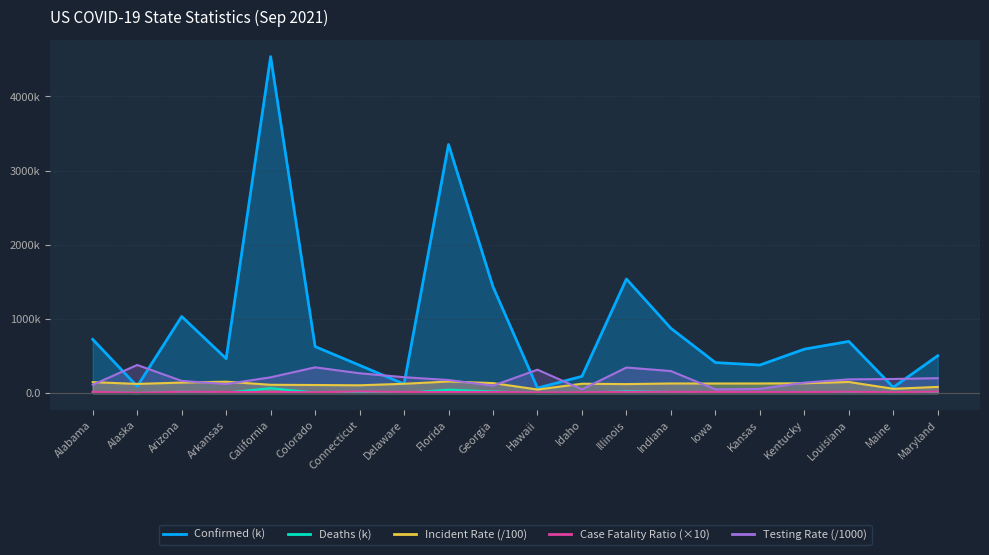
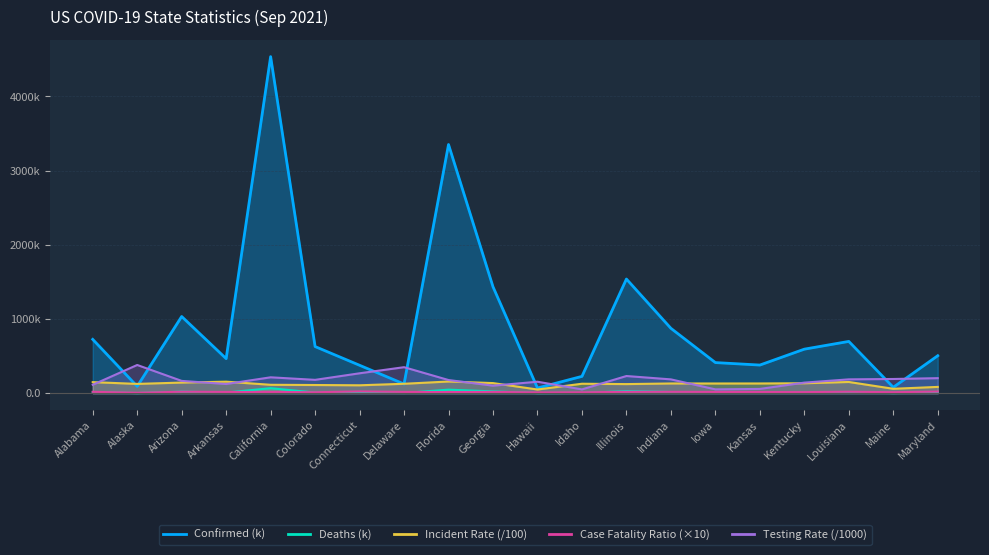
  {
    "Incident Rate (/100)": {
      "Alabama": 100000,
      "California": 100000,
      "Colorado": 100000,
      "Connecticut": 100000,
      "Georgia": 100000,
      "Idaho": 100000,
      "Illinois": 100000,
      "Indiana": 100000,
      "Iowa": 100000,
      "Kansas": 100000,
      "Louisiana": 100000,
      "Maryland": 100000
    },
    "Case Fatality Ratio (×10)": {
      "California": 0
    },
    "Testing Rate (/1000)": {
      "Alabama": 100000,
      "Alaska": 400000,
      "California": 200000,
-     "Colorado": 300000,
+     "Colorado": 200000,
      "Connecticut": 300000,
-     "Delaware": 200000,
+     "Delaware": 300000,
      "Georgia": 100000,
-     "Hawaii": 300000,
+     "Hawaii": 200000,
      "Idaho": 0,
-     "Illinois": 300000,
-     "Indiana": 300000,
+     "Illinois": 200000,
+     "Indiana": 200000,
      "Kansas": 100000,
      "Louisiana": 200000,
      "Maine": 200000,
      "Maryland": 200000
    }
  }
